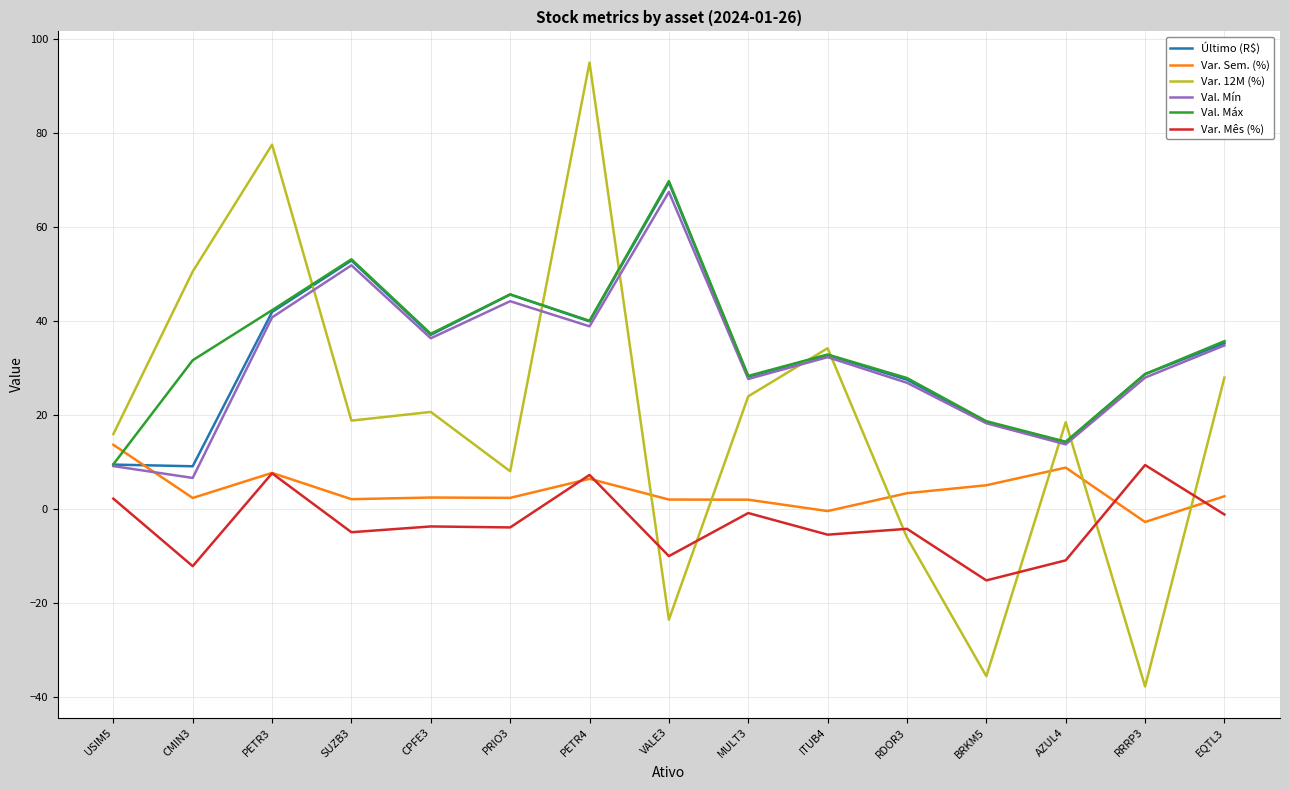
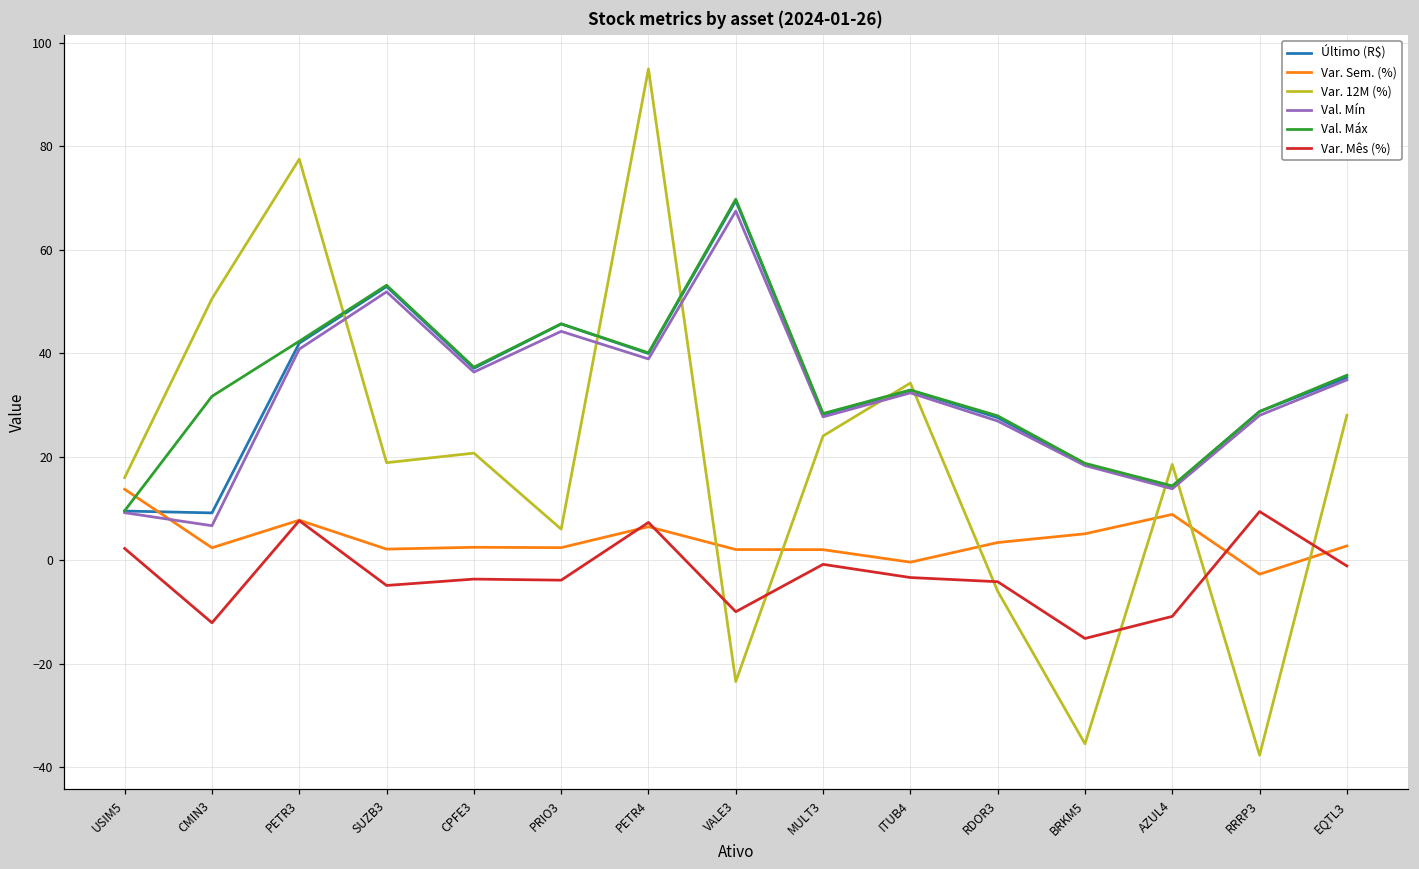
  {
    "Último (R$)": {
      "CMIN3": 9
    },
    "Var. Sem. (%)": {
      "USIM5": 14,
      "CMIN3": 2,
      "SUZB3": 2,
      "CPFE3": 2,
      "PRIO3": 2,
      "PETR4": 6,
      "VALE3": 2,
      "MULT3": 2,
      "ITUB4": 0,
      "RDOR3": 3,
      "BRKM5": 5,
      "AZUL4": 9,
      "RRRP3": -3,
      "EQTL3": 3
    },
    "Var. 12M (%)": {
      "USIM5": 16,
      "CMIN3": 51,
      "PETR3": 78,
      "SUZB3": 19,
      "CPFE3": 21,
-     "PRIO3": 8,
+     "PRIO3": 6,
      "PETR4": 95,
      "VALE3": -23,
      "MULT3": 24,
      "ITUB4": 34,
      "RDOR3": -6,
      "BRKM5": -36,
      "AZUL4": 19,
      "RRRP3": -38,
      "EQTL3": 28
    },
    "Val. Mín": {
      "CMIN3": 7,
      "PETR3": 41,
      "SUZB3": 52,
      "CPFE3": 36,
      "PRIO3": 44,
      "PETR4": 39,
      "VALE3": 68,
      "RDOR3": 27,
      "RRRP3": 28
    },
    "Val. Máx": {
      "CMIN3": 32
    },
    "Var. Mês (%)": {
      "USIM5": 2,
      "CMIN3": -12,
      "SUZB3": -5,
      "CPFE3": -4,
      "PRIO3": -4,
      "PETR4": 7,
      "VALE3": -10,
      "MULT3": -1,
-     "ITUB4": -5,
+     "ITUB4": -3,
      "RDOR3": -4,
      "BRKM5": -15,
      "AZUL4": -11,
      "RRRP3": 9,
      "EQTL3": -1
    }
  }
